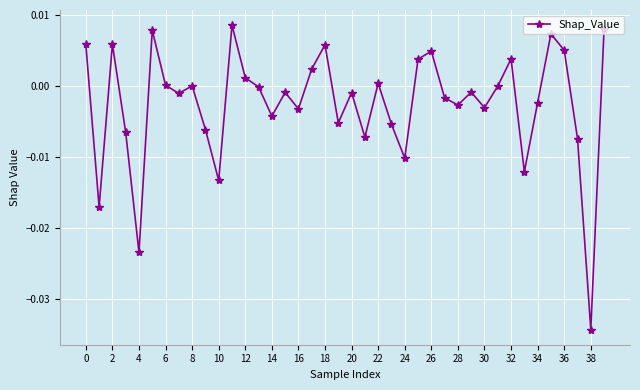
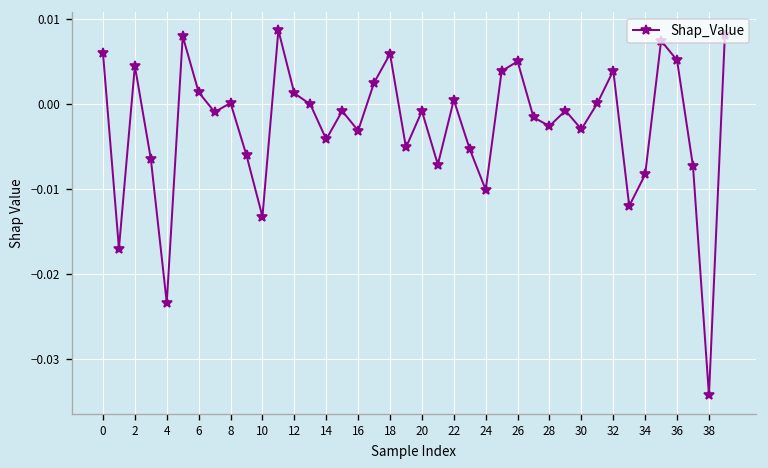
  {
    "0": 0.006,
-   "2": 0.006,
+   "2": 0.004,
    "4": -0.023,
-   "6": 0.000,
+   "6": 0.001,
    "8": 0.000,
    "10": -0.013,
    "12": 0.001,
    "14": -0.004,
    "16": -0.003,
    "18": 0.006,
    "20": -0.001,
    "22": 0.000,
    "24": -0.010,
    "26": 0.005,
    "28": -0.003,
    "30": -0.003,
    "32": 0.004,
-   "34": -0.002,
+   "34": -0.008,
    "36": 0.005,
    "38": -0.034
  }
